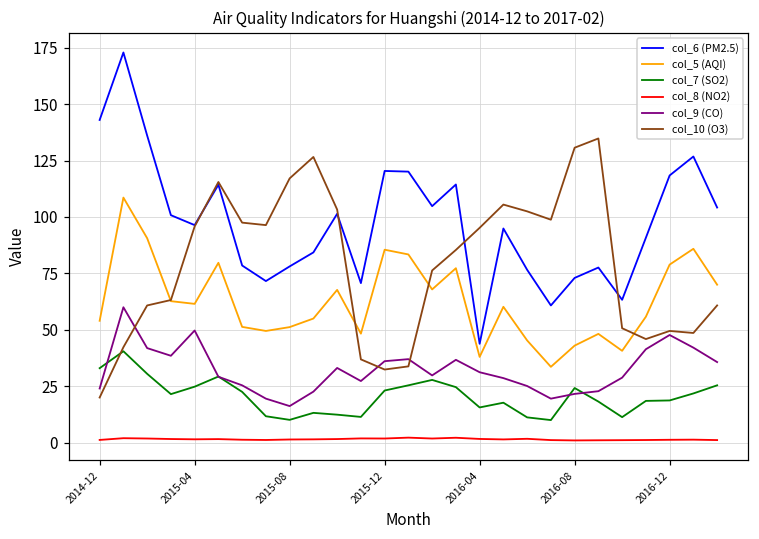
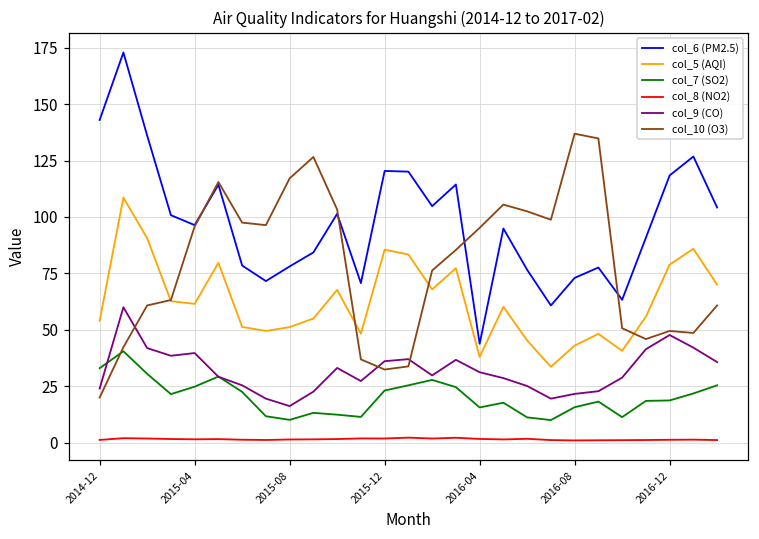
  {
    "col_6 (PM2.5)": {
      "2014-12": 143,
      "2015-08": 78,
      "2015-12": 120,
      "2016-04": 44,
      "2016-08": 73,
      "2016-12": 118
    },
    "col_5 (AQI)": {
      "2014-12": 54,
      "2015-04": 62,
      "2015-08": 51,
      "2015-12": 86,
      "2016-04": 38,
      "2016-08": 43,
      "2016-12": 79
    },
    "col_7 (SO2)": {
      "2014-12": 33,
      "2015-04": 25,
      "2015-08": 10,
      "2015-12": 23,
      "2016-04": 16,
-     "2016-08": 24,
+     "2016-08": 16,
      "2016-12": 19
    },
    "col_8 (NO2)": {
      "2014-12": 1,
      "2015-04": 1,
      "2015-08": 1,
      "2015-12": 2,
      "2016-04": 2,
      "2016-08": 1,
      "2016-12": 1
    },
    "col_9 (CO)": {
      "2014-12": 24,
-     "2015-04": 50,
+     "2015-04": 40,
      "2015-08": 16,
      "2015-12": 36,
      "2016-04": 31,
      "2016-08": 22,
      "2016-12": 48
    },
    "col_10 (O3)": {
      "2014-12": 20,
      "2015-08": 117,
      "2015-12": 32,
      "2016-04": 95,
-     "2016-08": 131,
+     "2016-08": 137,
      "2016-12": 50
    }
  }
